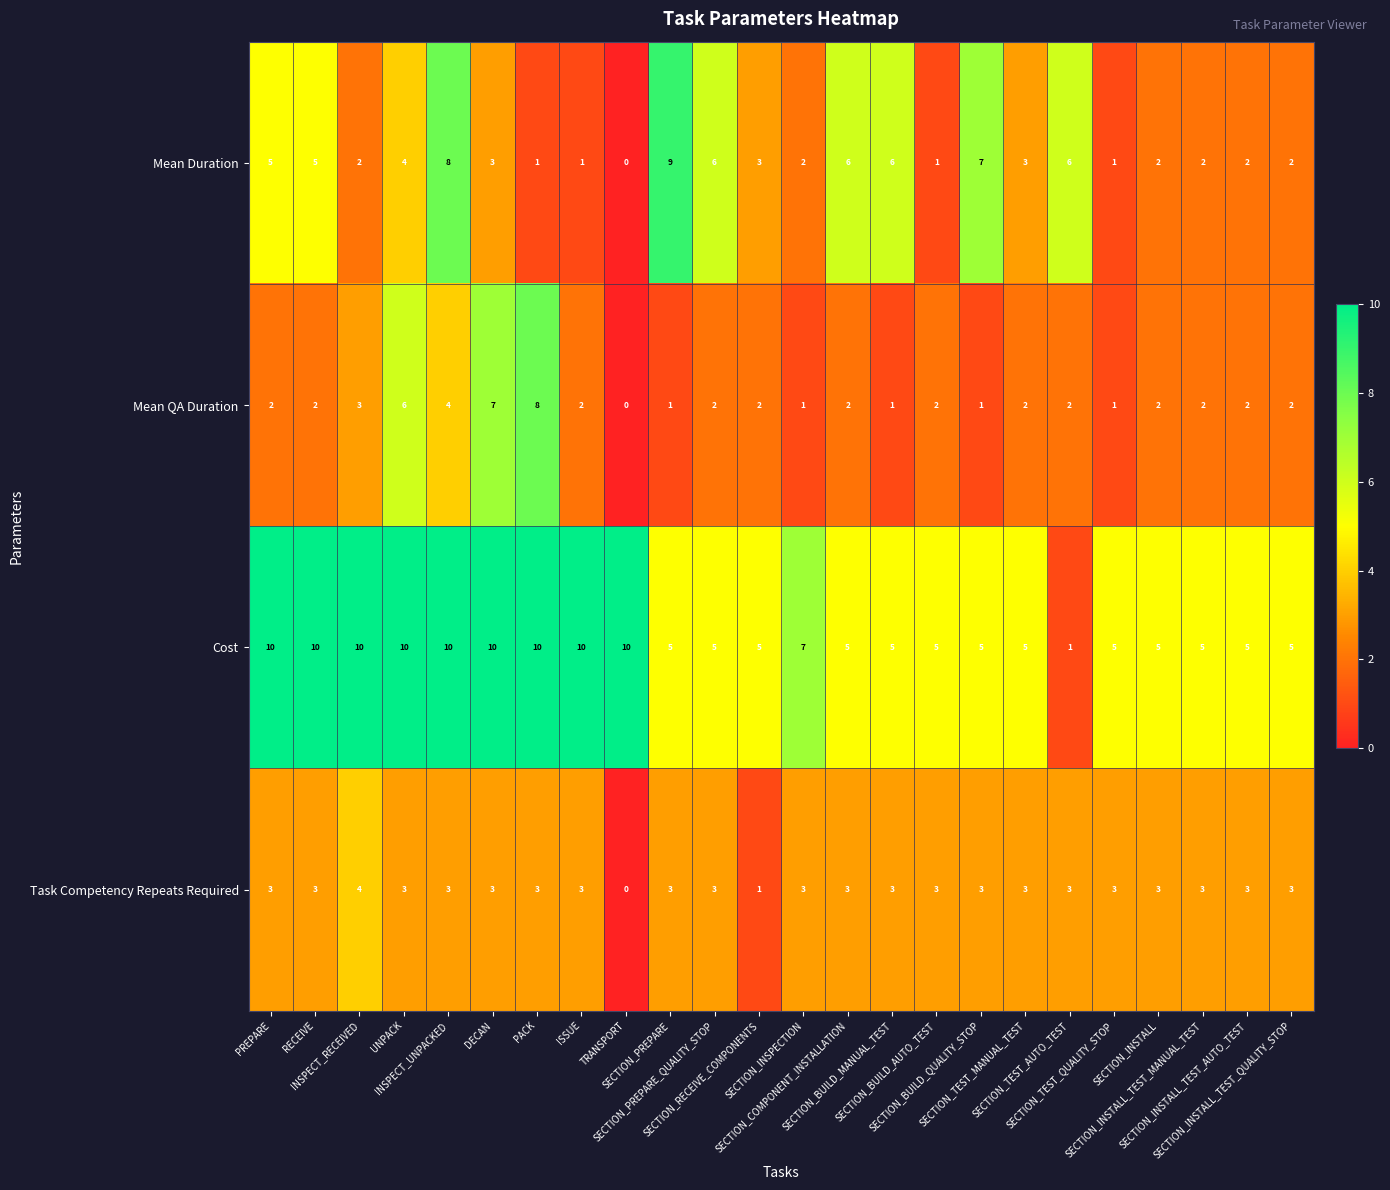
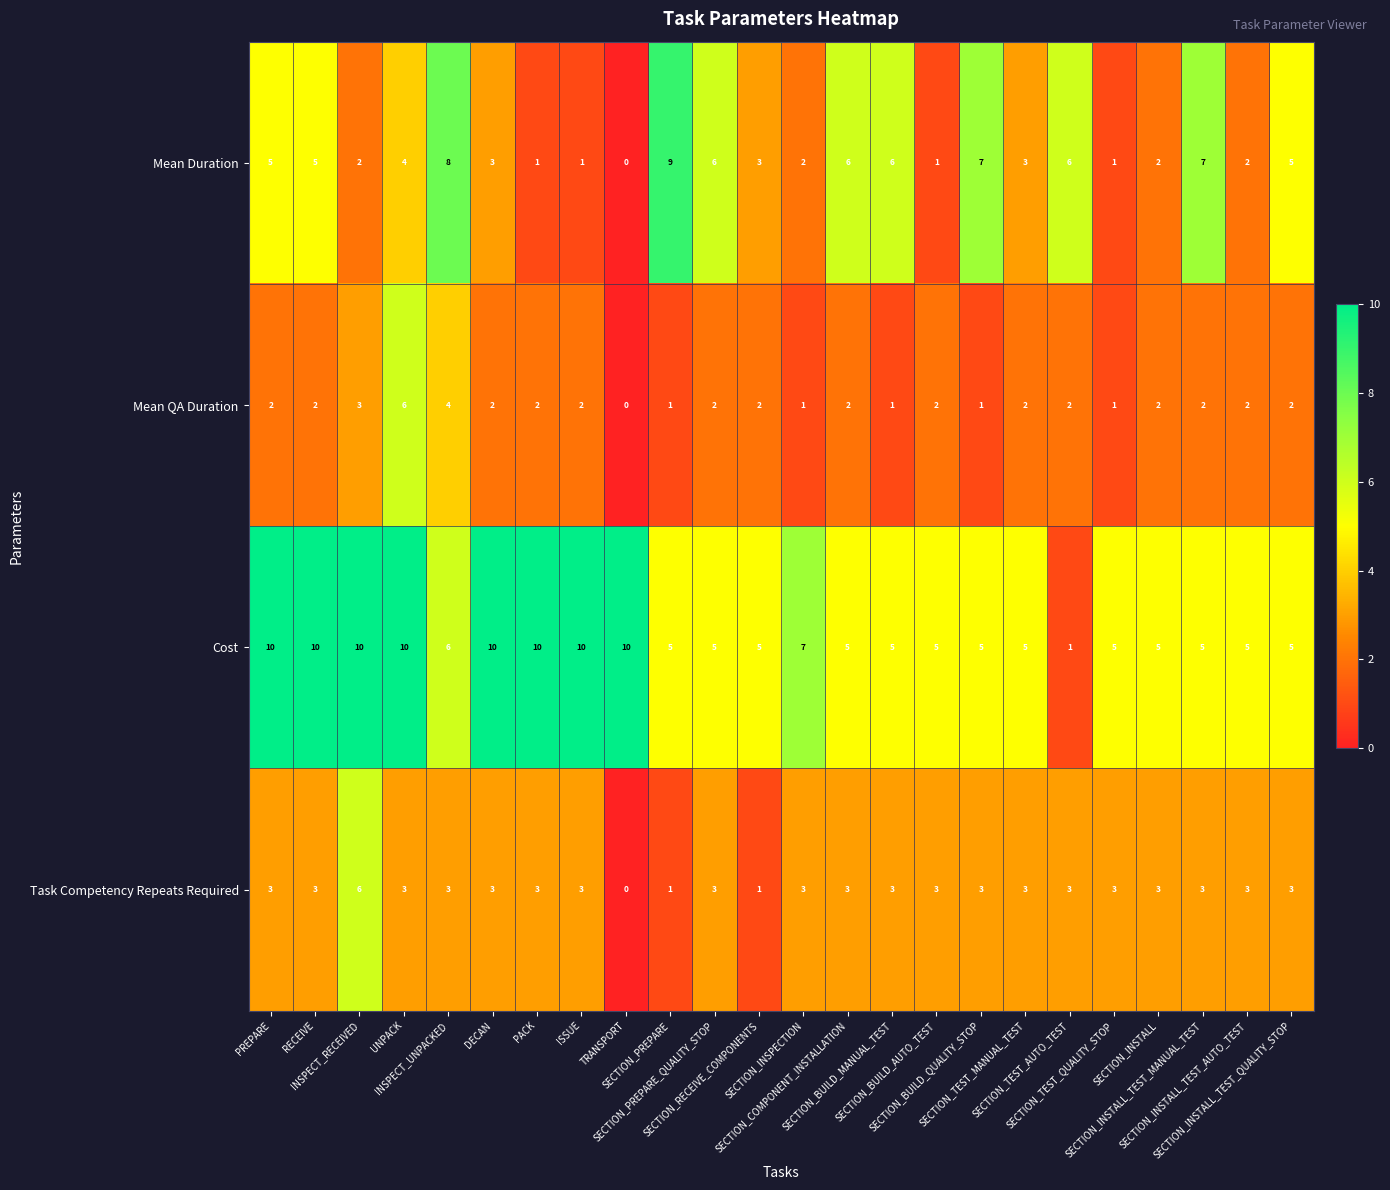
  {
    "Mean Duration": {
      "PREPARE": 5,
      "RECEIVE": 5,
      "INSPECT_RECEIVED": 2,
      "UNPACK": 4,
      "INSPECT_UNPACKED": 8,
      "DECAN": 3,
      "PACK": 1,
      "ISSUE": 1,
      "TRANSPORT": 0,
      "SECTION_PREPARE": 9,
      "SECTION_PREPARE_QUALITY_STOP": 6,
      "SECTION_RECEIVE_COMPONENTS": 3,
      "SECTION_INSPECTION": 2,
      "SECTION_COMPONENT_INSTALLATION": 6,
      "SECTION_BUILD_MANUAL_TEST": 6,
      "SECTION_BUILD_AUTO_TEST": 1,
      "SECTION_BUILD_QUALITY_STOP": 7,
      "SECTION_TEST_MANUAL_TEST": 3,
      "SECTION_TEST_AUTO_TEST": 6,
      "SECTION_TEST_QUALITY_STOP": 1,
      "SECTION_INSTALL": 2,
-     "SECTION_INSTALL_TEST_MANUAL_TEST": 2,
+     "SECTION_INSTALL_TEST_MANUAL_TEST": 7,
      "SECTION_INSTALL_TEST_AUTO_TEST": 2,
-     "SECTION_INSTALL_TEST_QUALITY_STOP": 2
+     "SECTION_INSTALL_TEST_QUALITY_STOP": 5
    },
    "Mean QA Duration": {
      "PREPARE": 2,
      "RECEIVE": 2,
      "INSPECT_RECEIVED": 3,
      "UNPACK": 6,
      "INSPECT_UNPACKED": 4,
-     "DECAN": 7,
-     "PACK": 8,
+     "DECAN": 2,
+     "PACK": 2,
      "ISSUE": 2,
      "TRANSPORT": 0,
      "SECTION_PREPARE": 1,
      "SECTION_PREPARE_QUALITY_STOP": 2,
      "SECTION_RECEIVE_COMPONENTS": 2,
      "SECTION_INSPECTION": 1,
      "SECTION_COMPONENT_INSTALLATION": 2,
      "SECTION_BUILD_MANUAL_TEST": 1,
      "SECTION_BUILD_AUTO_TEST": 2,
      "SECTION_BUILD_QUALITY_STOP": 1,
      "SECTION_TEST_MANUAL_TEST": 2,
      "SECTION_TEST_AUTO_TEST": 2,
      "SECTION_TEST_QUALITY_STOP": 1,
      "SECTION_INSTALL": 2,
      "SECTION_INSTALL_TEST_MANUAL_TEST": 2,
      "SECTION_INSTALL_TEST_AUTO_TEST": 2,
      "SECTION_INSTALL_TEST_QUALITY_STOP": 2
    },
    "Cost": {
      "PREPARE": 10,
      "RECEIVE": 10,
      "INSPECT_RECEIVED": 10,
      "UNPACK": 10,
-     "INSPECT_UNPACKED": 10,
+     "INSPECT_UNPACKED": 6,
      "DECAN": 10,
      "PACK": 10,
      "ISSUE": 10,
      "TRANSPORT": 10,
      "SECTION_PREPARE": 5,
      "SECTION_PREPARE_QUALITY_STOP": 5,
      "SECTION_RECEIVE_COMPONENTS": 5,
      "SECTION_INSPECTION": 7,
      "SECTION_COMPONENT_INSTALLATION": 5,
      "SECTION_BUILD_MANUAL_TEST": 5,
      "SECTION_BUILD_AUTO_TEST": 5,
      "SECTION_BUILD_QUALITY_STOP": 5,
      "SECTION_TEST_MANUAL_TEST": 5,
      "SECTION_TEST_AUTO_TEST": 1,
      "SECTION_TEST_QUALITY_STOP": 5,
      "SECTION_INSTALL": 5,
      "SECTION_INSTALL_TEST_MANUAL_TEST": 5,
      "SECTION_INSTALL_TEST_AUTO_TEST": 5,
      "SECTION_INSTALL_TEST_QUALITY_STOP": 5
    },
    "Task Competency Repeats Required": {
      "PREPARE": 3,
      "RECEIVE": 3,
-     "INSPECT_RECEIVED": 4,
+     "INSPECT_RECEIVED": 6,
      "UNPACK": 3,
      "INSPECT_UNPACKED": 3,
      "DECAN": 3,
      "PACK": 3,
      "ISSUE": 3,
      "TRANSPORT": 0,
-     "SECTION_PREPARE": 3,
+     "SECTION_PREPARE": 1,
      "SECTION_PREPARE_QUALITY_STOP": 3,
      "SECTION_RECEIVE_COMPONENTS": 1,
      "SECTION_INSPECTION": 3,
      "SECTION_COMPONENT_INSTALLATION": 3,
      "SECTION_BUILD_MANUAL_TEST": 3,
      "SECTION_BUILD_AUTO_TEST": 3,
      "SECTION_BUILD_QUALITY_STOP": 3,
      "SECTION_TEST_MANUAL_TEST": 3,
      "SECTION_TEST_AUTO_TEST": 3,
      "SECTION_TEST_QUALITY_STOP": 3,
      "SECTION_INSTALL": 3,
      "SECTION_INSTALL_TEST_MANUAL_TEST": 3,
      "SECTION_INSTALL_TEST_AUTO_TEST": 3,
      "SECTION_INSTALL_TEST_QUALITY_STOP": 3
    }
  }
